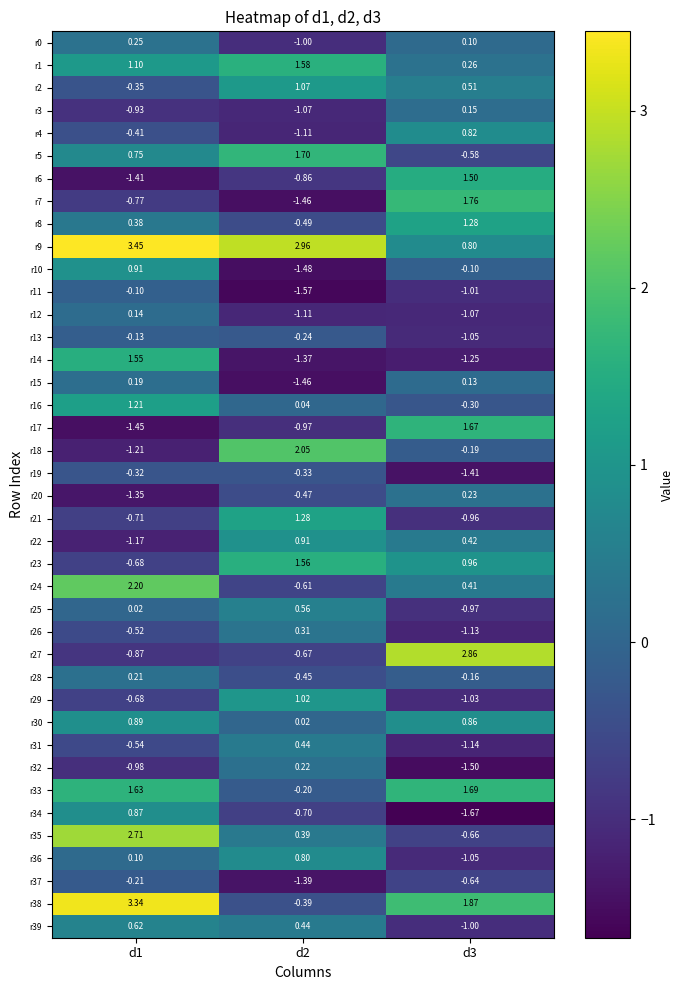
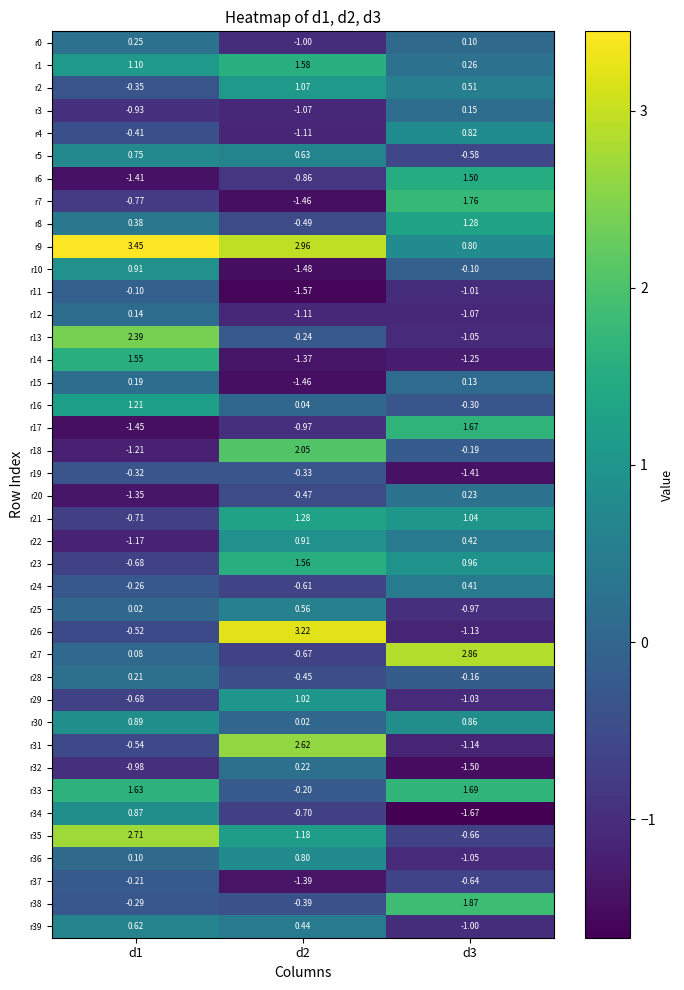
  {
    "r0": {
      "d1": 0.25,
      "d2": -1.00,
      "d3": 0.10
    },
    "r1": {
      "d1": 1.10,
      "d2": 1.58,
      "d3": 0.26
    },
    "r2": {
      "d1": -0.35,
      "d2": 1.07,
      "d3": 0.51
    },
    "r3": {
      "d1": -0.93,
      "d2": -1.07,
      "d3": 0.15
    },
    "r4": {
      "d1": -0.41,
      "d2": -1.11,
      "d3": 0.82
    },
    "r5": {
      "d1": 0.75,
-     "d2": 1.70,
+     "d2": 0.63,
      "d3": -0.58
    },
    "r6": {
      "d1": -1.41,
      "d2": -0.86,
      "d3": 1.50
    },
    "r7": {
      "d1": -0.77,
      "d2": -1.46,
      "d3": 1.76
    },
    "r8": {
      "d1": 0.38,
      "d2": -0.49,
      "d3": 1.28
    },
    "r9": {
      "d1": 3.45,
      "d2": 2.96,
      "d3": 0.80
    },
    "r10": {
      "d1": 0.91,
      "d2": -1.48,
      "d3": -0.10
    },
    "r11": {
      "d1": -0.10,
      "d2": -1.57,
      "d3": -1.01
    },
    "r12": {
      "d1": 0.14,
      "d2": -1.11,
      "d3": -1.07
    },
    "r13": {
-     "d1": -0.13,
+     "d1": 2.39,
      "d2": -0.24,
      "d3": -1.05
    },
    "r14": {
      "d1": 1.55,
      "d2": -1.37,
      "d3": -1.25
    },
    "r15": {
      "d1": 0.19,
      "d2": -1.46,
      "d3": 0.13
    },
    "r16": {
      "d1": 1.21,
      "d2": 0.04,
      "d3": -0.30
    },
    "r17": {
      "d1": -1.45,
      "d2": -0.97,
      "d3": 1.67
    },
    "r18": {
      "d1": -1.21,
      "d2": 2.05,
      "d3": -0.19
    },
    "r19": {
      "d1": -0.32,
      "d2": -0.33,
      "d3": -1.41
    },
    "r20": {
      "d1": -1.35,
      "d2": -0.47,
      "d3": 0.23
    },
    "r21": {
      "d1": -0.71,
      "d2": 1.28,
-     "d3": -0.96
+     "d3": 1.04
    },
    "r22": {
      "d1": -1.17,
      "d2": 0.91,
      "d3": 0.42
    },
    "r23": {
      "d1": -0.68,
      "d2": 1.56,
      "d3": 0.96
    },
    "r24": {
-     "d1": 2.20,
+     "d1": -0.26,
      "d2": -0.61,
      "d3": 0.41
    },
    "r25": {
      "d1": 0.02,
      "d2": 0.56,
      "d3": -0.97
    },
    "r26": {
      "d1": -0.52,
-     "d2": 0.31,
+     "d2": 3.22,
      "d3": -1.13
    },
    "r27": {
-     "d1": -0.87,
+     "d1": 0.08,
      "d2": -0.67,
      "d3": 2.86
    },
    "r28": {
      "d1": 0.21,
      "d2": -0.45,
      "d3": -0.16
    },
    "r29": {
      "d1": -0.68,
      "d2": 1.02,
      "d3": -1.03
    },
    "r30": {
      "d1": 0.89,
      "d2": 0.02,
      "d3": 0.86
    },
    "r31": {
      "d1": -0.54,
-     "d2": 0.44,
+     "d2": 2.62,
      "d3": -1.14
    },
    "r32": {
      "d1": -0.98,
      "d2": 0.22,
      "d3": -1.50
    },
    "r33": {
      "d1": 1.63,
      "d2": -0.20,
      "d3": 1.69
    },
    "r34": {
      "d1": 0.87,
      "d2": -0.70,
      "d3": -1.67
    },
    "r35": {
      "d1": 2.71,
-     "d2": 0.39,
+     "d2": 1.18,
      "d3": -0.66
    },
    "r36": {
      "d1": 0.10,
      "d2": 0.80,
      "d3": -1.05
    },
    "r37": {
      "d1": -0.21,
      "d2": -1.39,
      "d3": -0.64
    },
    "r38": {
-     "d1": 3.34,
+     "d1": -0.29,
      "d2": -0.39,
      "d3": 1.87
    },
    "r39": {
      "d1": 0.62,
      "d2": 0.44,
      "d3": -1.00
    }
  }
